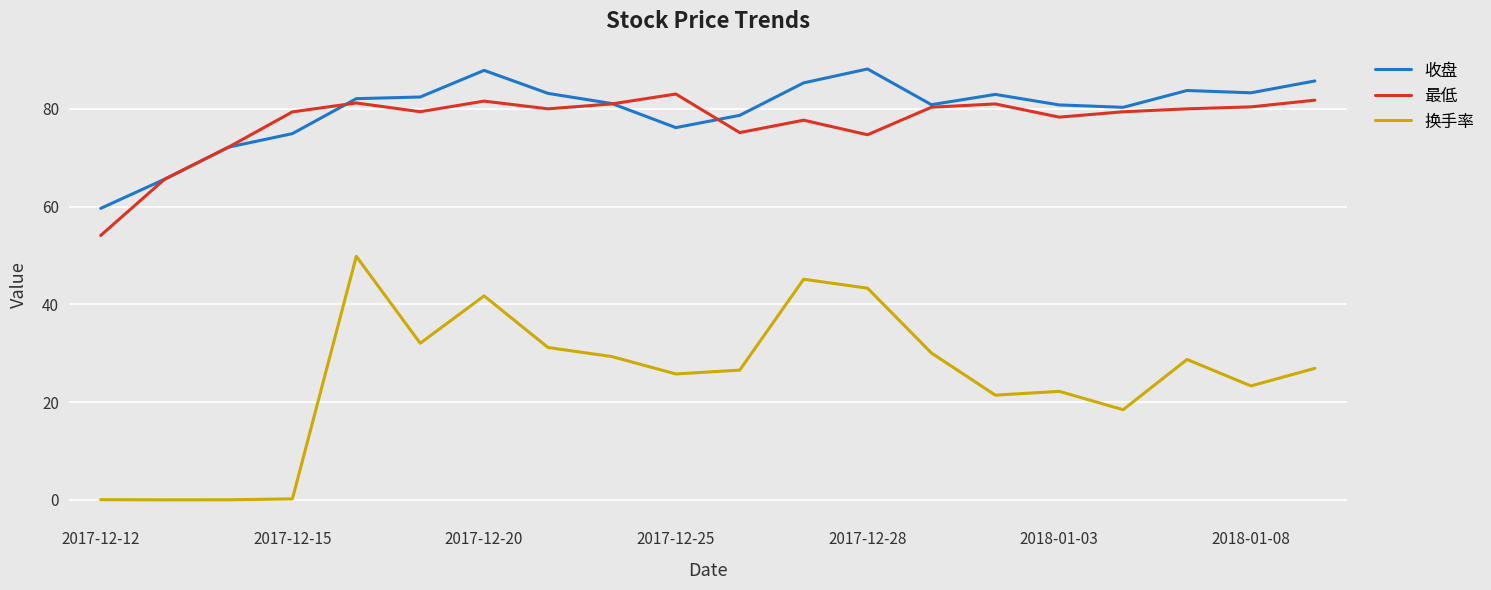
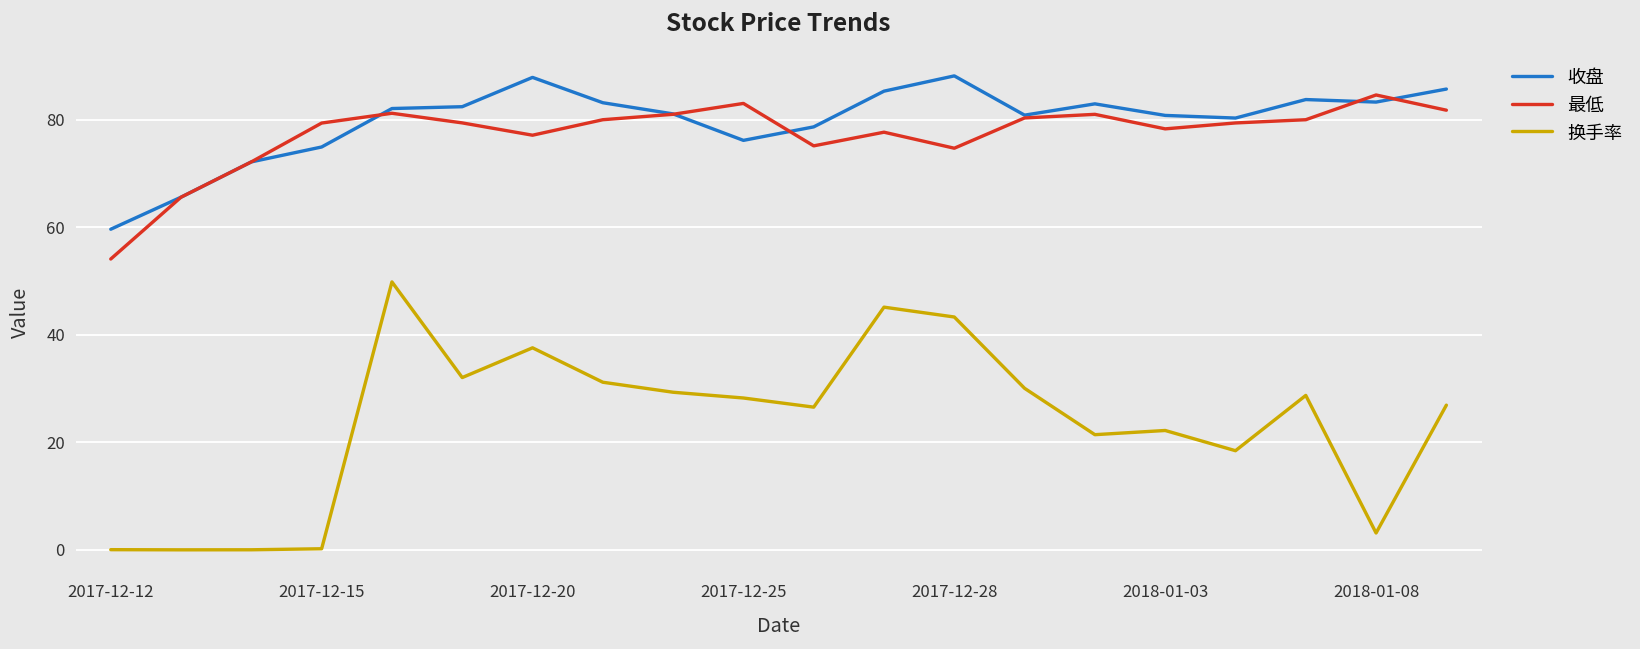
  {
    "收盘": {
      "2017-12-12": 60,
      "2017-12-15": 75,
      "2017-12-20": 88,
      "2017-12-25": 76,
      "2017-12-28": 88,
      "2018-01-03": 81,
      "2018-01-08": 83
    },
    "最低": {
      "2017-12-12": 54,
      "2017-12-15": 79,
-     "2017-12-20": 82,
+     "2017-12-20": 77,
      "2017-12-25": 83,
      "2017-12-28": 75,
      "2018-01-03": 78,
-     "2018-01-08": 80
+     "2018-01-08": 85
    },
    "换手率": {
      "2017-12-12": 0,
      "2017-12-15": 0,
-     "2017-12-20": 42,
-     "2017-12-25": 26,
+     "2017-12-20": 38,
+     "2017-12-25": 28,
      "2017-12-28": 43,
      "2018-01-03": 22,
-     "2018-01-08": 23
+     "2018-01-08": 3
    }
  }
